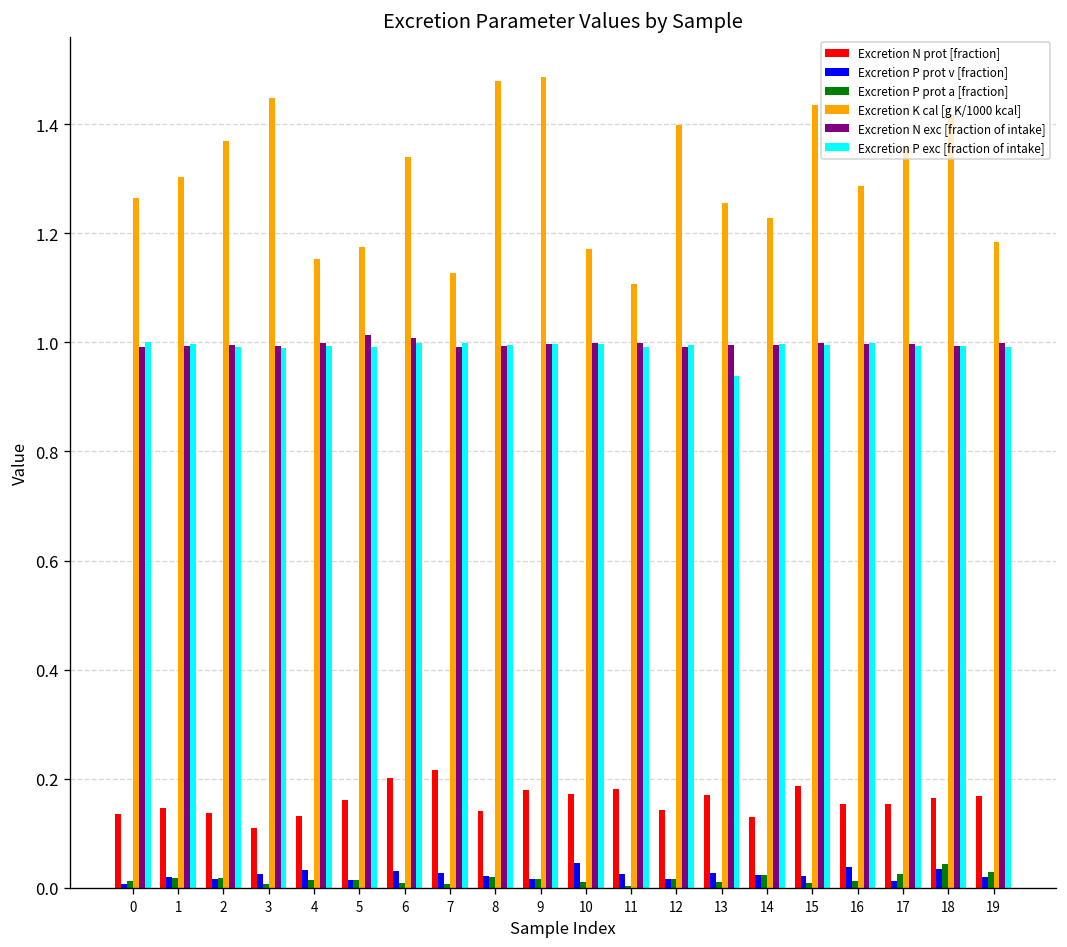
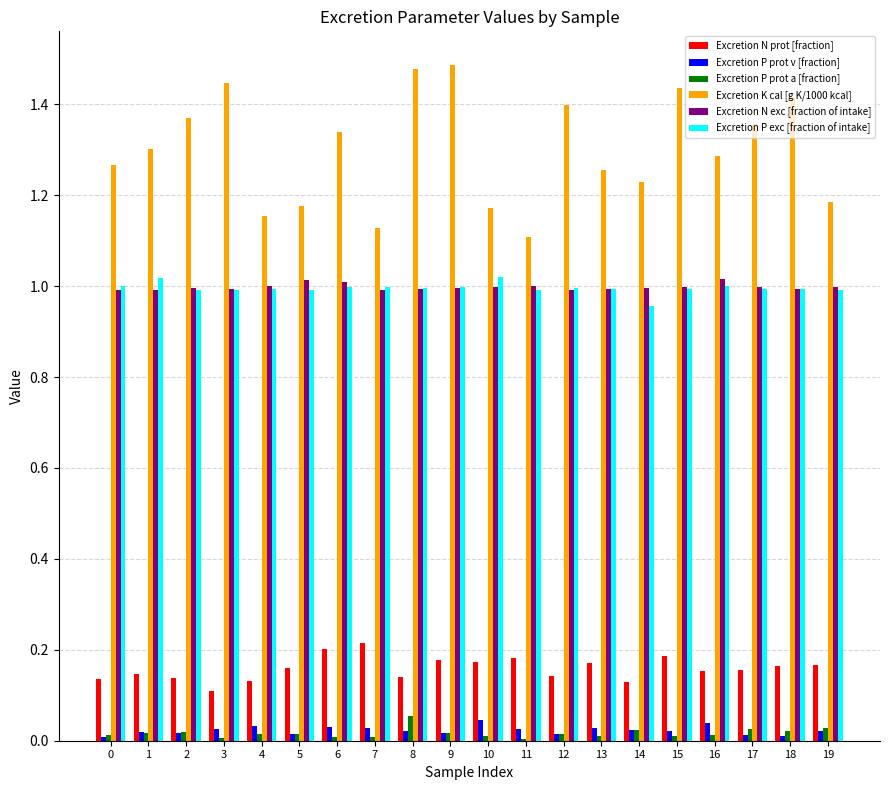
  {
    "Excretion N prot [fraction]": {
      "0": 0.13,
      "1": 0.15,
      "2": 0.14,
      "3": 0.11,
      "4": 0.13,
      "5": 0.16,
      "6": 0.20,
      "7": 0.22,
      "8": 0.14,
      "9": 0.18,
      "10": 0.17,
      "11": 0.18,
      "12": 0.14,
      "13": 0.17,
      "14": 0.13,
      "15": 0.19,
      "16": 0.15,
      "17": 0.15,
      "18": 0.16,
      "19": 0.17
    },
    "Excretion P prot v [fraction]": {
      "0": 0.01,
      "1": 0.02,
      "2": 0.02,
      "3": 0.02,
      "4": 0.03,
      "5": 0.01,
      "6": 0.03,
      "7": 0.03,
      "8": 0.02,
      "9": 0.02,
      "10": 0.05,
      "11": 0.03,
      "12": 0.02,
      "13": 0.03,
      "14": 0.02,
      "15": 0.02,
      "16": 0.04,
      "17": 0.01,
-     "18": 0.03,
+     "18": 0.01,
      "19": 0.02
    },
    "Excretion P prot a [fraction]": {
      "0": 0.01,
      "1": 0.02,
      "2": 0.02,
      "3": 0.01,
      "4": 0.01,
      "5": 0.01,
      "6": 0.01,
      "7": 0.01,
-     "8": 0.02,
+     "8": 0.05,
      "9": 0.02,
      "10": 0.01,
      "12": 0.02,
      "13": 0.01,
      "14": 0.02,
      "15": 0.01,
      "16": 0.01,
      "17": 0.03,
-     "18": 0.04,
+     "18": 0.02,
      "19": 0.03
    },
    "Excretion K cal [g K/1000 kcal]": {
      "0": 1.27,
      "1": 1.30,
      "2": 1.37,
      "3": 1.45,
      "4": 1.15,
      "5": 1.18,
      "6": 1.34,
      "7": 1.13,
      "8": 1.48,
      "9": 1.49,
      "10": 1.17,
      "11": 1.11,
      "12": 1.40,
      "13": 1.26,
      "14": 1.23,
      "15": 1.43,
      "16": 1.29,
      "19": 1.18
    },
    "Excretion N exc [fraction of intake]": {
      "0": 0.99,
      "1": 0.99,
      "2": 1.00,
      "3": 0.99,
      "4": 1.00,
      "5": 1.01,
      "6": 1.01,
      "7": 0.99,
      "8": 0.99,
      "9": 1.00,
      "10": 1.00,
      "11": 1.00,
      "12": 0.99,
      "13": 0.99,
      "14": 1.00,
      "15": 1.00,
-     "16": 1.00,
+     "16": 1.02,
      "17": 1.00,
      "18": 0.99,
      "19": 1.00
    },
    "Excretion P exc [fraction of intake]": {
      "0": 1.00,
-     "1": 1.00,
+     "1": 1.02,
      "2": 0.99,
      "3": 0.99,
      "4": 0.99,
      "5": 0.99,
      "6": 1.00,
      "7": 1.00,
      "8": 1.00,
      "9": 1.00,
-     "10": 1.00,
+     "10": 1.02,
      "11": 0.99,
      "12": 1.00,
-     "13": 0.94,
-     "14": 1.00,
+     "13": 0.99,
+     "14": 0.96,
      "15": 0.99,
      "16": 1.00,
      "17": 0.99,
      "18": 0.99,
      "19": 0.99
    }
  }
